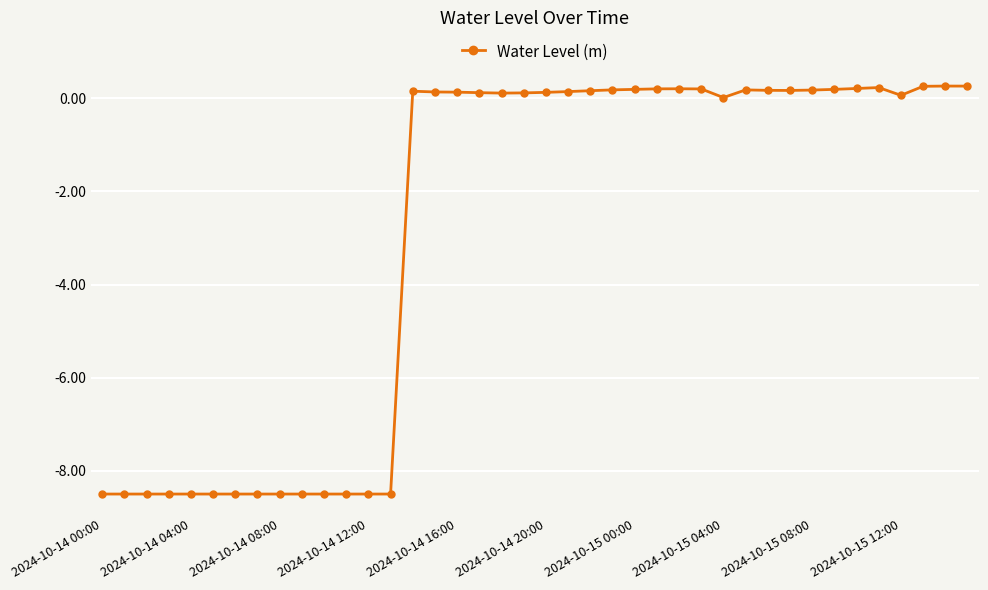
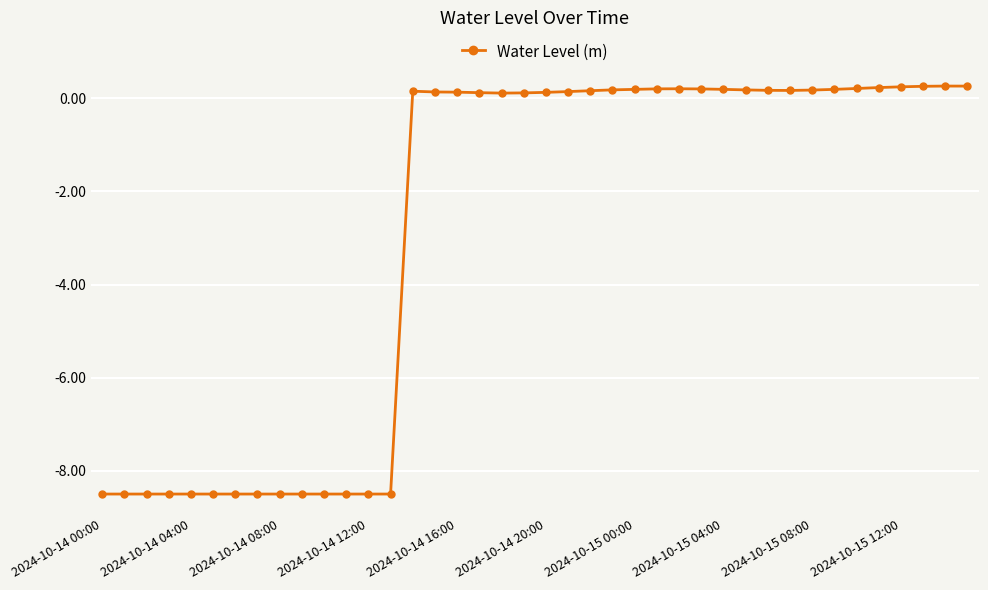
  {
    "2024-10-14 00:00": -8.5,
    "2024-10-14 04:00": -8.5,
    "2024-10-14 08:00": -8.5,
    "2024-10-14 12:00": -8.5,
    "2024-10-14 16:00": 0.1,
    "2024-10-14 20:00": 0.1,
    "2024-10-15 00:00": 0.2,
-   "2024-10-15 04:00": 0.0,
+   "2024-10-15 04:00": 0.2,
    "2024-10-15 08:00": 0.2,
-   "2024-10-15 12:00": 0.1
+   "2024-10-15 12:00": 0.2
  }
